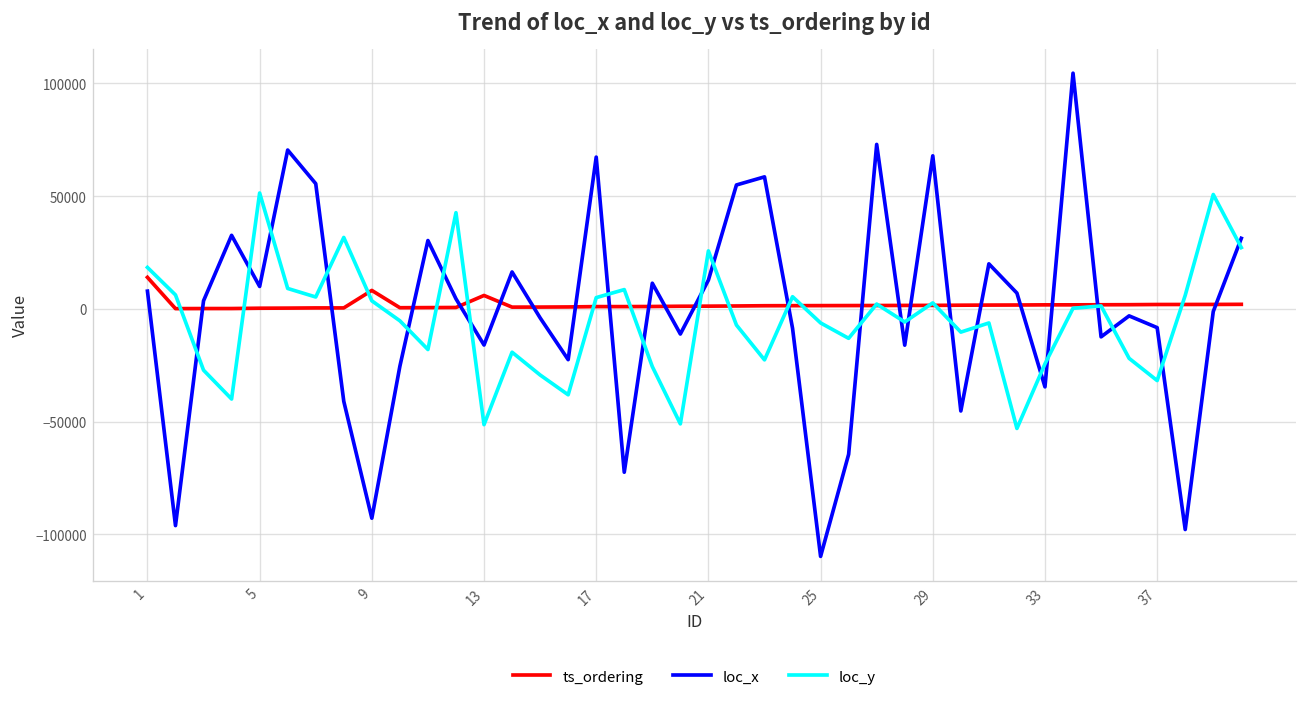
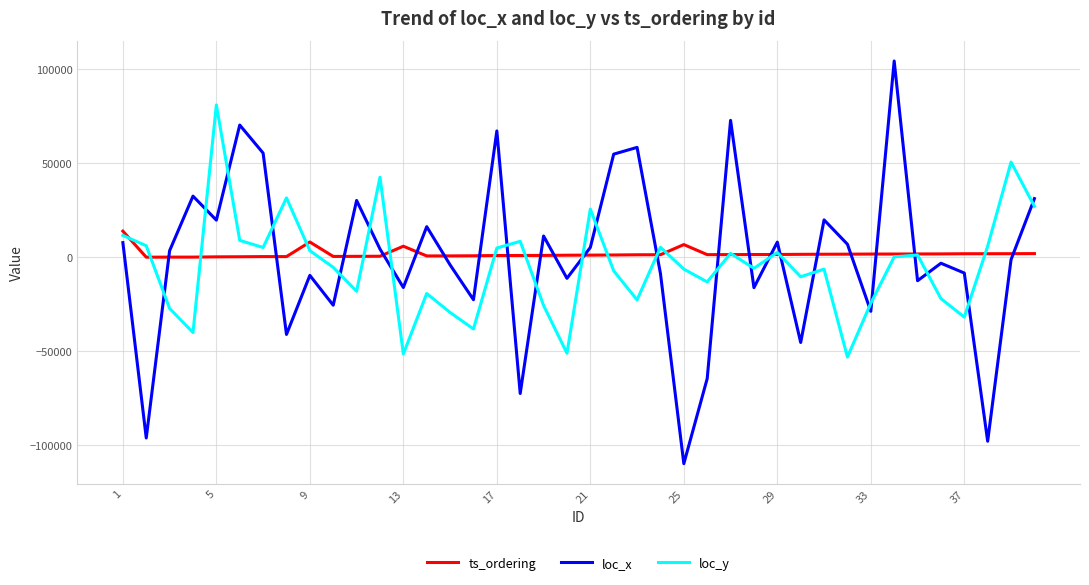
  {
    "ts_ordering": {
      "1": 14000,
      "5": 0,
      "9": 8000,
      "13": 6000,
      "17": 1000,
      "21": 1000,
-     "25": 1000,
+     "25": 7000,
      "33": 2000,
      "37": 2000
    },
    "loc_x": {
      "1": 8000,
-     "5": 10000,
-     "9": -93000,
+     "5": 20000,
+     "9": -10000,
      "13": -16000,
      "17": 67000,
-     "21": 13000,
+     "21": 5000,
      "25": -110000,
-     "29": 68000,
-     "33": -35000,
+     "29": 8000,
+     "33": -29000,
      "37": -8000
    },
    "loc_y": {
-     "1": 18000,
-     "5": 51000,
+     "1": 12000,
+     "5": 81000,
      "9": 4000,
      "13": -51000,
      "17": 5000,
      "21": 26000,
      "25": -6000,
      "33": -24000,
      "37": -32000
    }
  }
